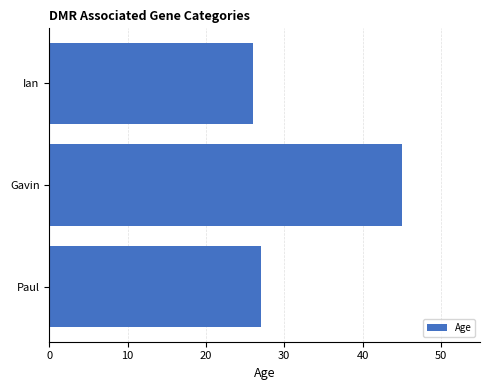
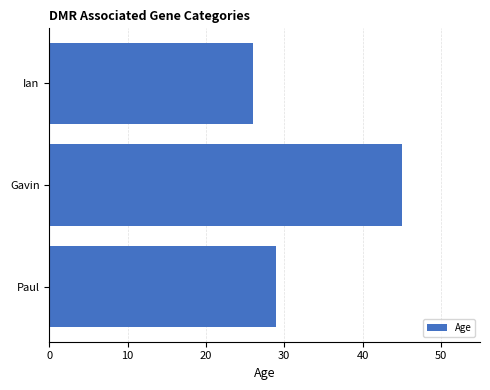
  {
    "Ian": 26,
    "Gavin": 45,
-   "Paul": 27
+   "Paul": 29
  }
